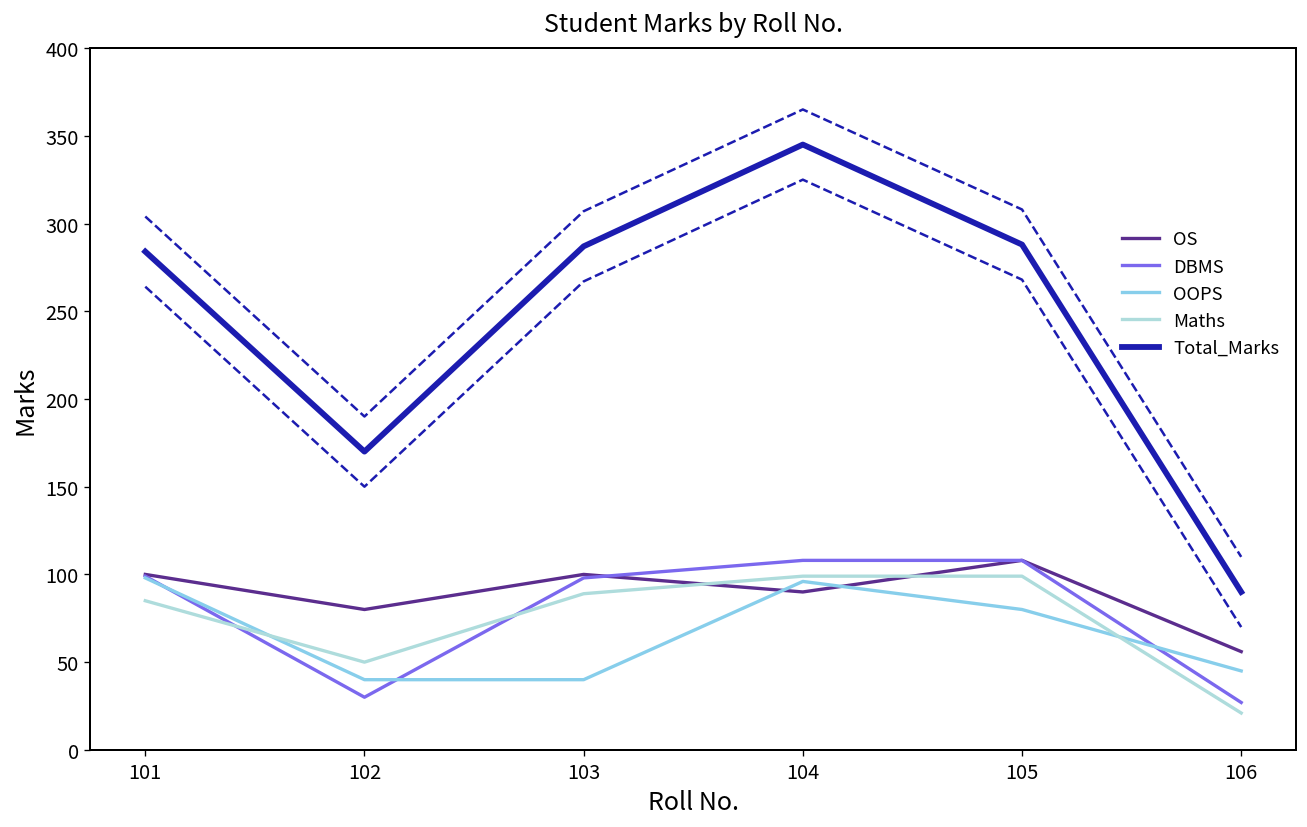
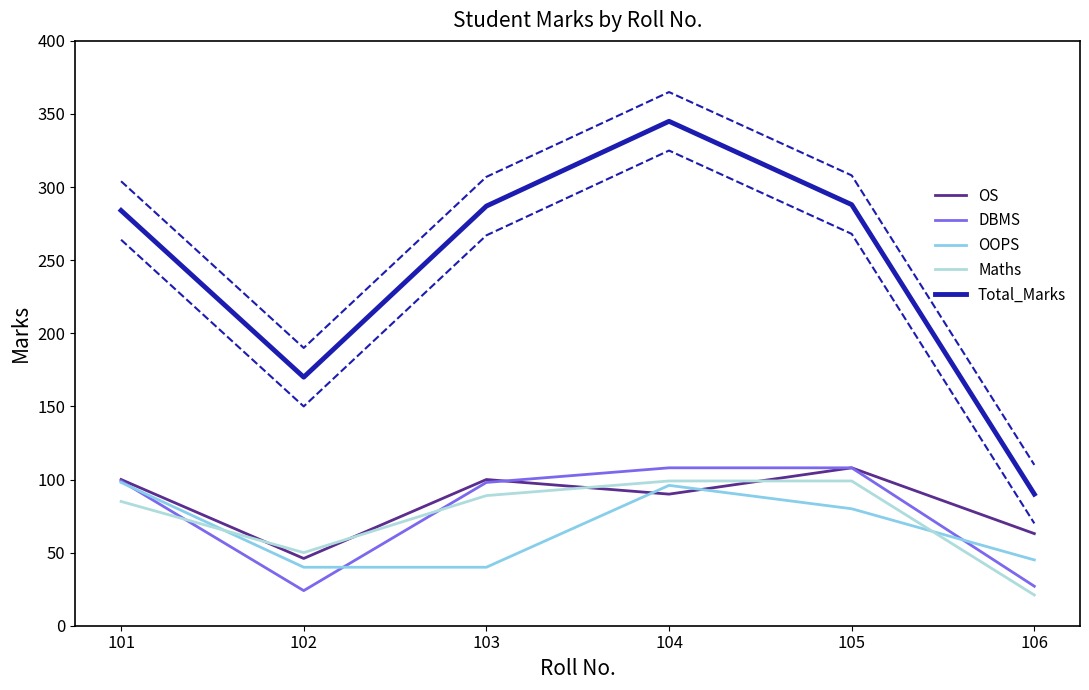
  {
    "OS": {
-     "102": 80,
+     "102": 46,
      "103": 100,
      "104": 90,
-     "106": 56
+     "106": 63
    },
    "DBMS": {
-     "102": 30,
+     "102": 24,
      "103": 98,
      "104": 108,
      "106": 27
    }
  }
